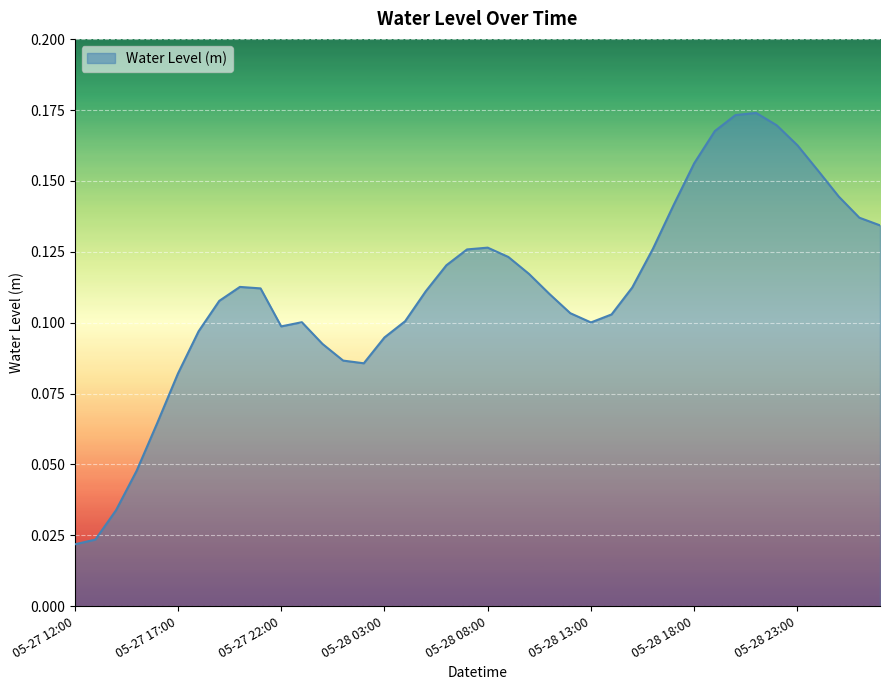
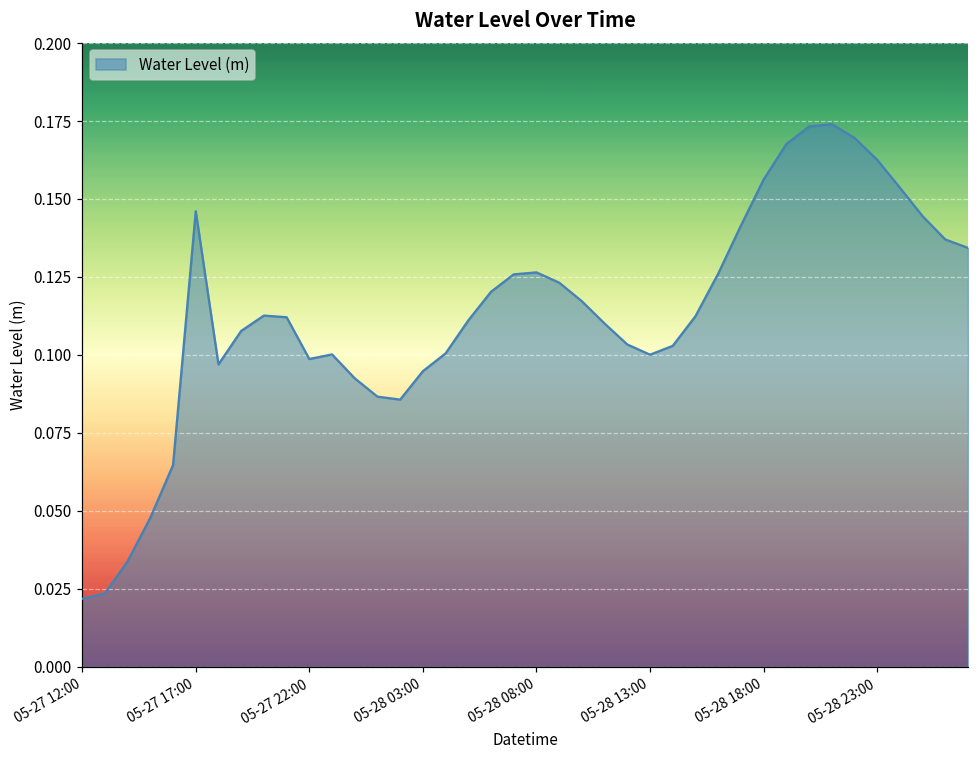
  {
    "05-27 12:00": 0.022,
-   "05-27 17:00": 0.082,
+   "05-27 17:00": 0.146,
    "05-27 22:00": 0.099,
    "05-28 03:00": 0.095,
    "05-28 08:00": 0.126,
    "05-28 13:00": 0.100,
    "05-28 18:00": 0.156,
    "05-28 23:00": 0.163
  }
